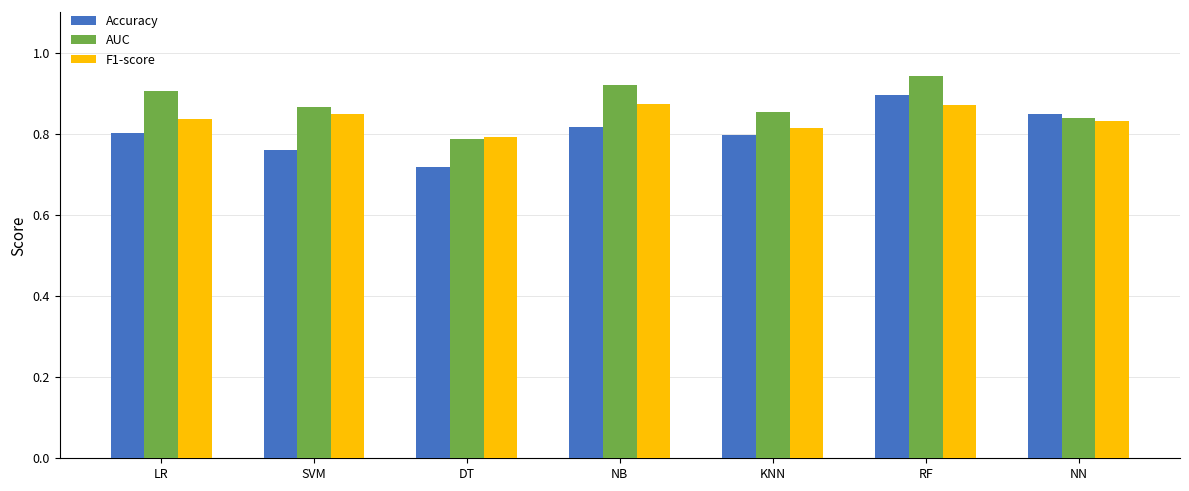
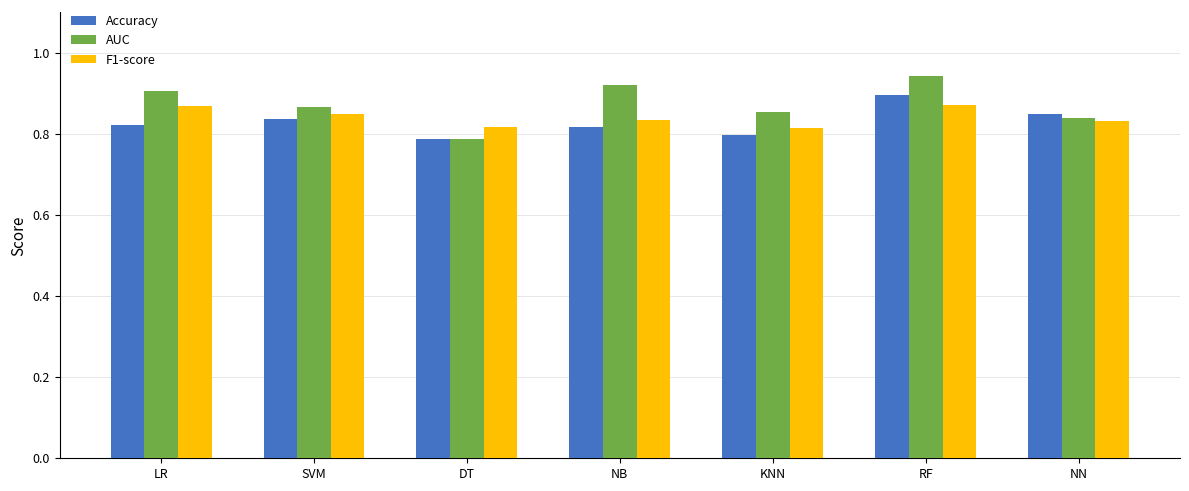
  {
    "Accuracy": {
-     "LR": 0.80,
-     "SVM": 0.76,
-     "DT": 0.72,
+     "LR": 0.82,
+     "SVM": 0.84,
+     "DT": 0.79,
      "NB": 0.82,
      "KNN": 0.80,
      "RF": 0.90,
      "NN": 0.85
    },
    "AUC": {
      "LR": 0.91,
      "SVM": 0.87,
      "DT": 0.79,
      "NB": 0.92,
      "KNN": 0.85,
      "RF": 0.94,
      "NN": 0.84
    },
    "F1-score": {
-     "LR": 0.84,
+     "LR": 0.87,
      "SVM": 0.85,
-     "DT": 0.79,
-     "NB": 0.87,
+     "DT": 0.82,
+     "NB": 0.83,
      "KNN": 0.81,
      "RF": 0.87,
      "NN": 0.83
    }
  }
